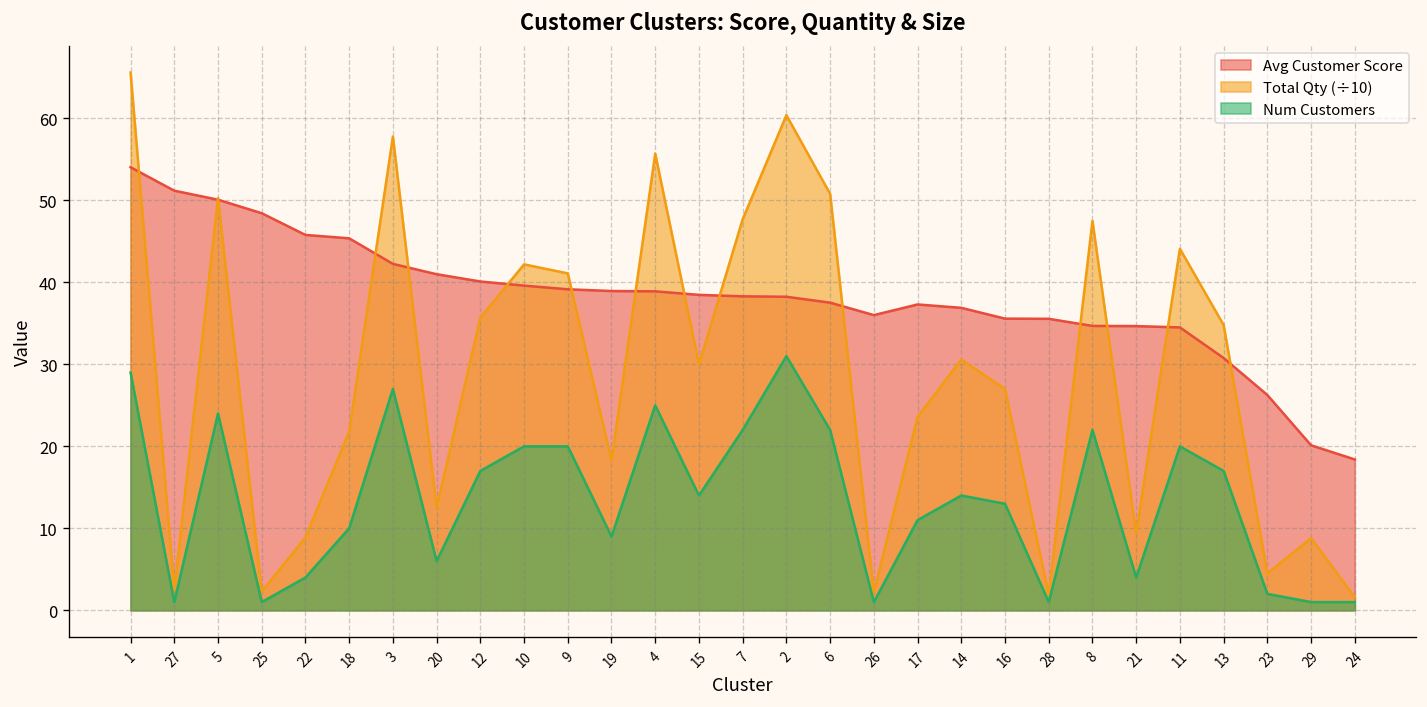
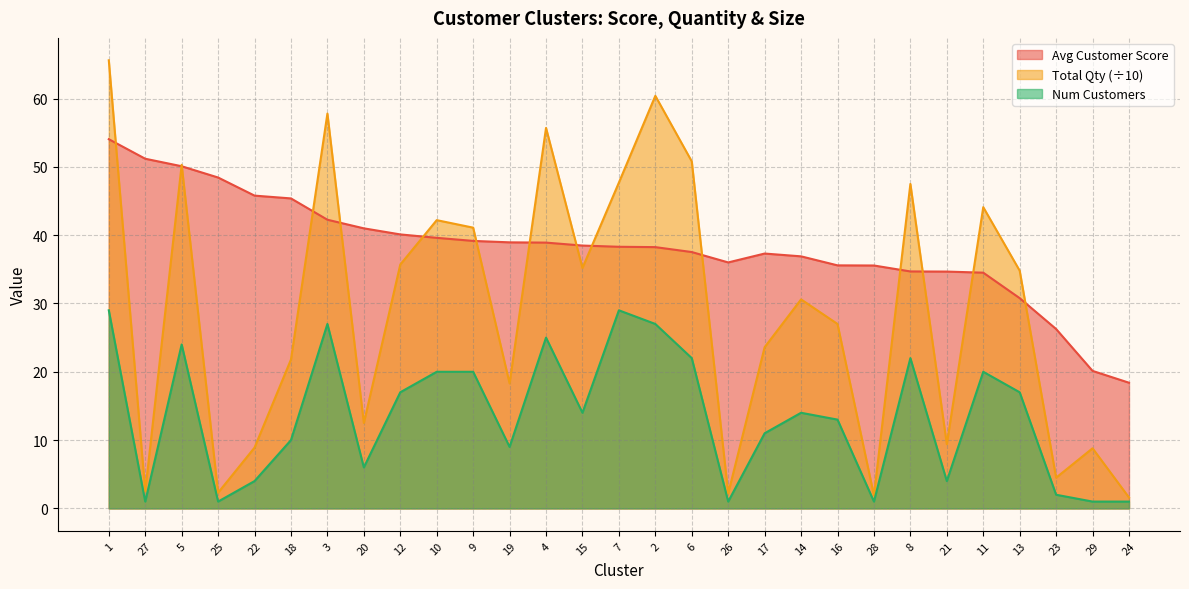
  {
    "Avg Customer Score": {
      "1": 54,
      "27": 51,
      "25": 48,
      "22": 46,
      "18": 45,
      "3": 42,
      "20": 41,
      "12": 40,
      "10": 40,
      "9": 39,
      "19": 39,
      "4": 39,
      "15": 38,
      "7": 38,
      "2": 38,
      "6": 38,
      "26": 36,
      "17": 37,
      "14": 37,
      "16": 36,
      "28": 36,
      "8": 35,
      "21": 35,
      "11": 35,
      "13": 31,
      "23": 26,
      "29": 20,
      "24": 18
    },
    "Total Qty (÷10)": {
      "1": 66,
      "27": 3,
      "25": 2,
      "22": 9,
      "18": 22,
      "3": 58,
      "20": 13,
      "12": 36,
      "10": 42,
      "9": 41,
      "19": 18,
      "4": 56,
-     "15": 30,
+     "15": 35,
      "7": 48,
      "2": 60,
      "6": 51,
      "26": 2,
      "17": 24,
      "14": 31,
      "16": 27,
      "28": 2,
      "8": 48,
      "21": 9,
      "11": 44,
      "13": 35,
      "23": 5,
      "29": 9,
      "24": 2
    },
    "Num Customers": {
      "1": 29,
      "27": 1,
      "5": 24,
      "25": 1,
      "22": 4,
      "18": 10,
      "3": 27,
      "20": 6,
      "12": 17,
      "10": 20,
      "9": 20,
      "19": 9,
      "4": 25,
      "15": 14,
-     "7": 22,
-     "2": 31,
+     "7": 29,
+     "2": 27,
      "6": 22,
      "26": 1,
      "17": 11,
      "14": 14,
      "16": 13,
      "28": 1,
      "8": 22,
      "21": 4,
      "11": 20,
      "13": 17,
      "23": 2,
      "29": 1,
      "24": 1
    }
  }
